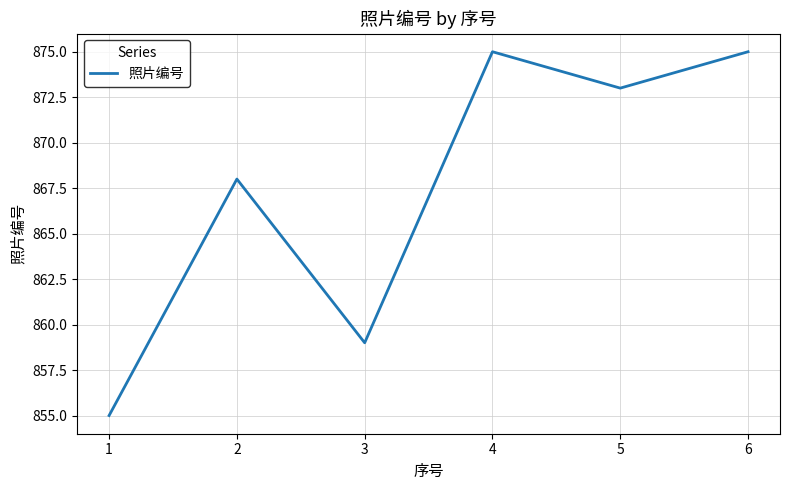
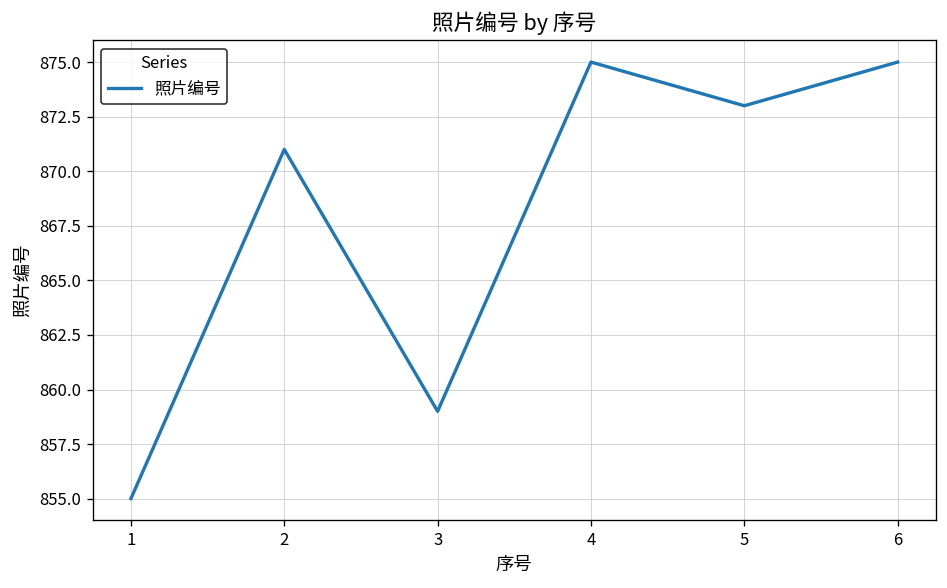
  {
    "1": 855,
-   "2": 868,
+   "2": 871,
    "3": 859,
    "4": 875,
    "5": 873,
    "6": 875
  }
